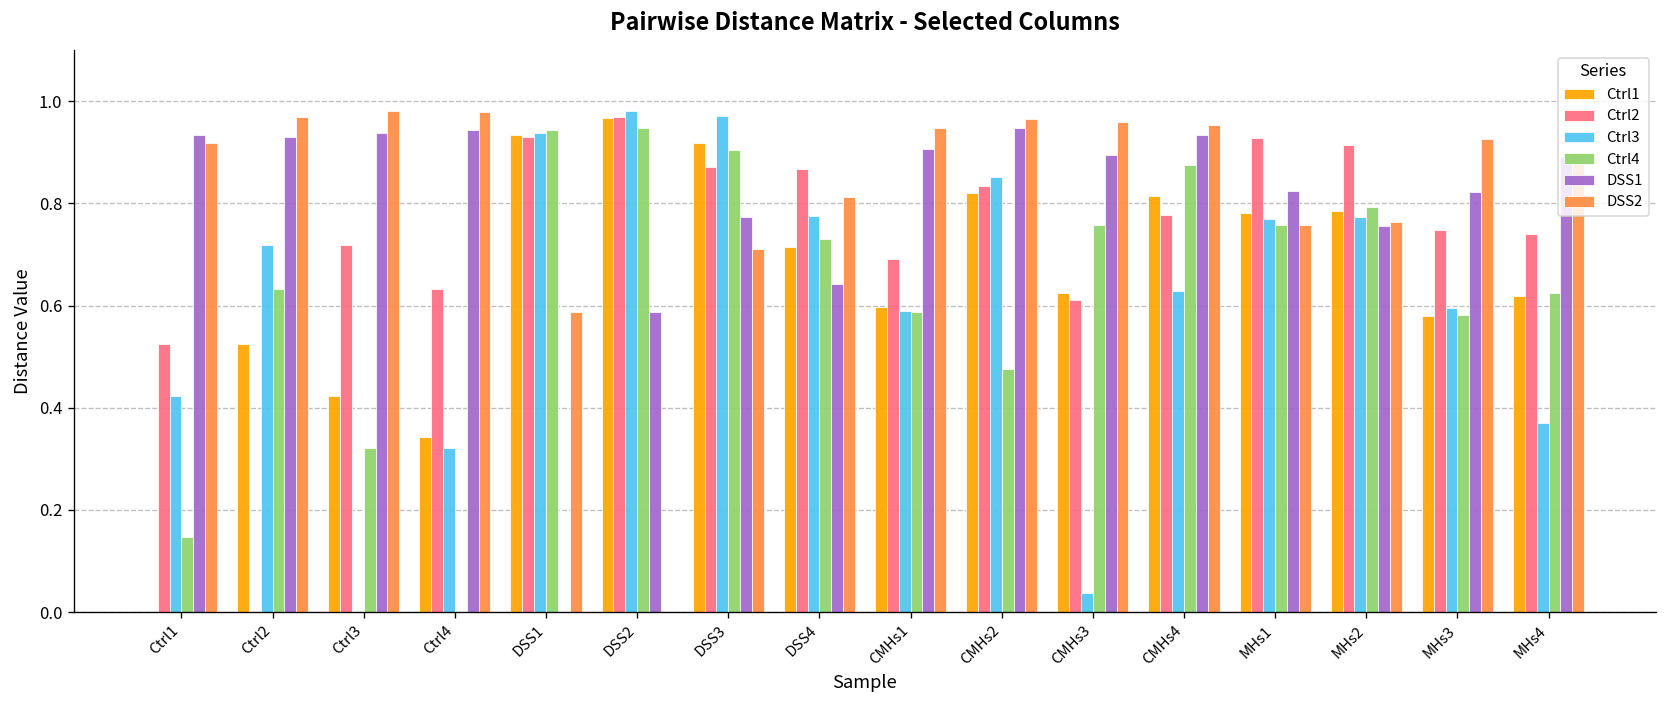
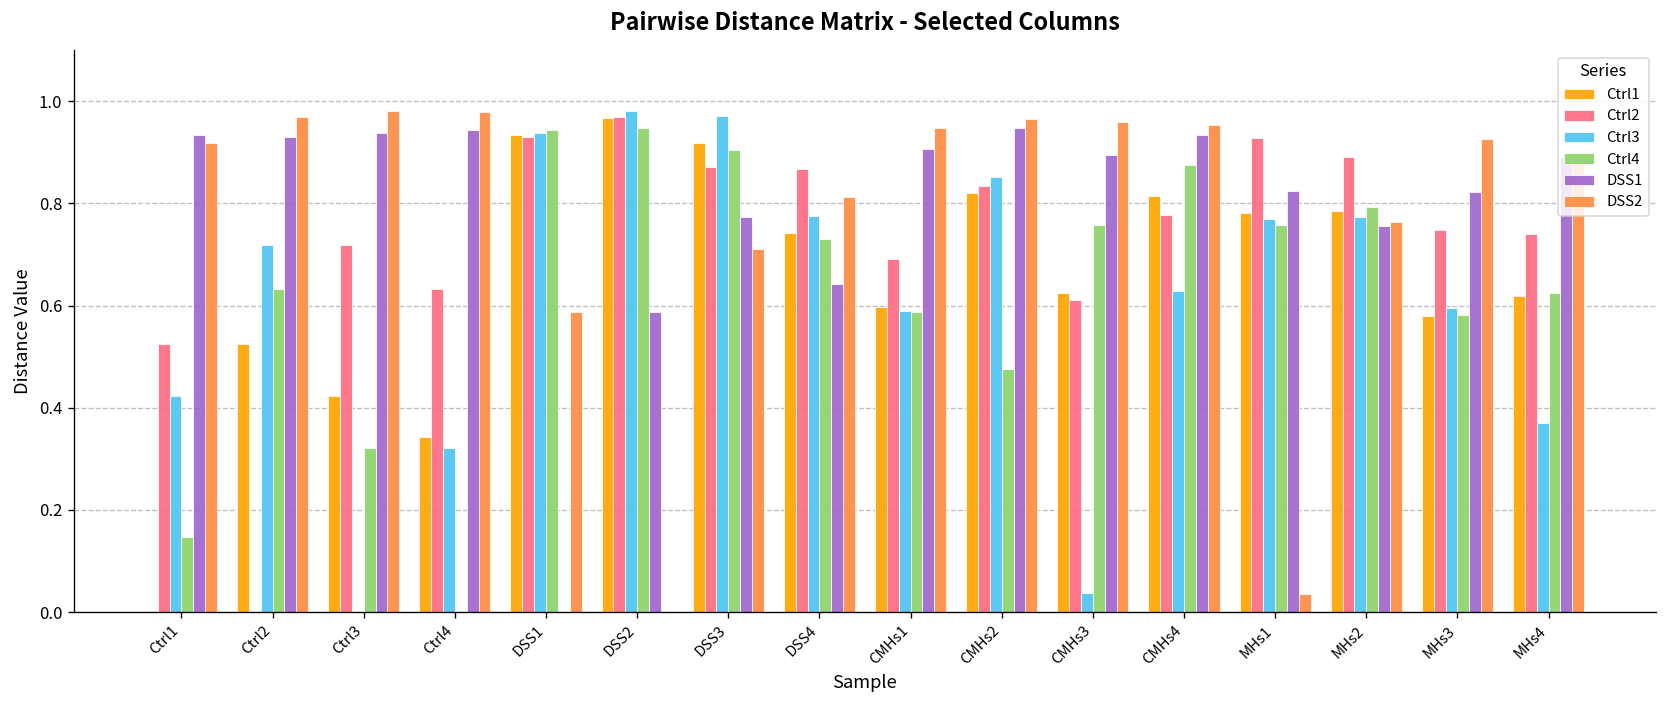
  {
    "Ctrl1": {
      "Ctrl1": 0.00,
      "Ctrl2": 0.52,
      "Ctrl3": 0.42,
      "Ctrl4": 0.34,
      "DSS1": 0.93,
      "DSS2": 0.97,
      "DSS3": 0.92,
-     "DSS4": 0.71,
+     "DSS4": 0.74,
      "CMHs1": 0.60,
      "CMHs2": 0.82,
      "CMHs3": 0.63,
      "CMHs4": 0.81,
      "MHs1": 0.78,
      "MHs2": 0.79,
      "MHs3": 0.58,
      "MHs4": 0.62
    },
    "Ctrl2": {
      "Ctrl1": 0.52,
      "Ctrl2": 0.00,
      "Ctrl3": 0.72,
      "Ctrl4": 0.63,
      "DSS1": 0.93,
      "DSS2": 0.97,
      "DSS3": 0.87,
      "DSS4": 0.87,
      "CMHs1": 0.69,
      "CMHs2": 0.83,
      "CMHs3": 0.61,
      "CMHs4": 0.78,
      "MHs1": 0.93,
-     "MHs2": 0.91,
+     "MHs2": 0.89,
      "MHs3": 0.75,
      "MHs4": 0.74
    },
    "Ctrl3": {
      "Ctrl1": 0.42,
      "Ctrl2": 0.72,
      "Ctrl3": 0.00,
      "Ctrl4": 0.32,
      "DSS1": 0.94,
      "DSS2": 0.98,
      "DSS3": 0.97,
      "DSS4": 0.78,
      "CMHs1": 0.59,
      "CMHs2": 0.85,
      "CMHs3": 0.04,
      "CMHs4": 0.63,
      "MHs1": 0.77,
      "MHs2": 0.77,
      "MHs3": 0.59,
      "MHs4": 0.37
    },
    "Ctrl4": {
      "Ctrl1": 0.15,
      "Ctrl2": 0.63,
      "Ctrl3": 0.32,
      "Ctrl4": 0.00,
      "DSS1": 0.94,
      "DSS2": 0.95,
      "DSS3": 0.90,
      "DSS4": 0.73,
      "CMHs1": 0.59,
      "CMHs2": 0.48,
      "CMHs3": 0.76,
      "CMHs4": 0.87,
      "MHs1": 0.76,
      "MHs2": 0.79,
      "MHs3": 0.58,
      "MHs4": 0.62
    },
    "DSS1": {
      "Ctrl1": 0.93,
      "Ctrl2": 0.93,
      "Ctrl3": 0.94,
      "Ctrl4": 0.94,
      "DSS1": 0.00,
      "DSS2": 0.59,
      "DSS3": 0.77,
      "DSS4": 0.64,
      "CMHs1": 0.91,
      "CMHs2": 0.95,
      "CMHs3": 0.90,
      "CMHs4": 0.93,
      "MHs1": 0.82,
      "MHs2": 0.76,
      "MHs3": 0.82
    },
    "DSS2": {
      "Ctrl1": 0.92,
      "Ctrl2": 0.97,
      "Ctrl3": 0.98,
      "Ctrl4": 0.98,
      "DSS1": 0.59,
      "DSS2": 0.00,
      "DSS3": 0.71,
      "DSS4": 0.81,
      "CMHs1": 0.95,
      "CMHs2": 0.97,
      "CMHs3": 0.96,
      "CMHs4": 0.95,
-     "MHs1": 0.76,
+     "MHs1": 0.03,
      "MHs2": 0.76,
      "MHs3": 0.93
    }
  }
